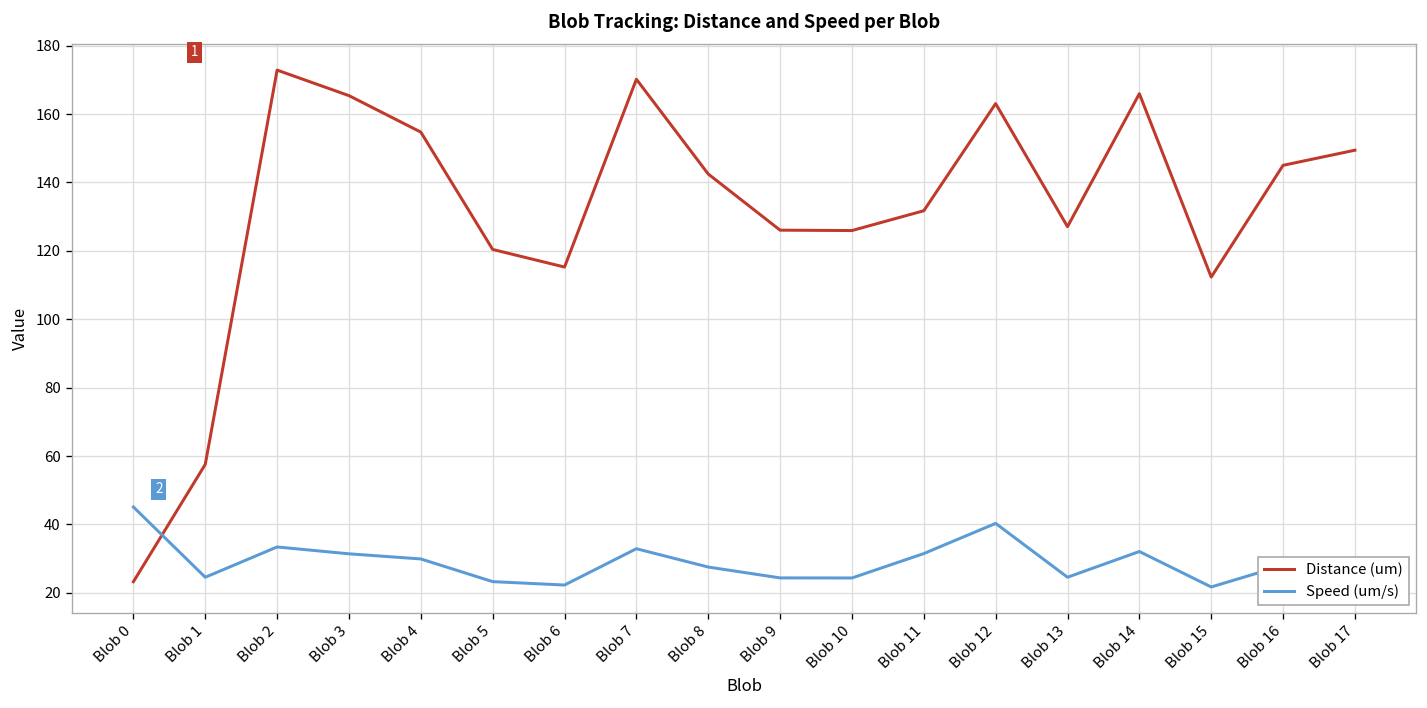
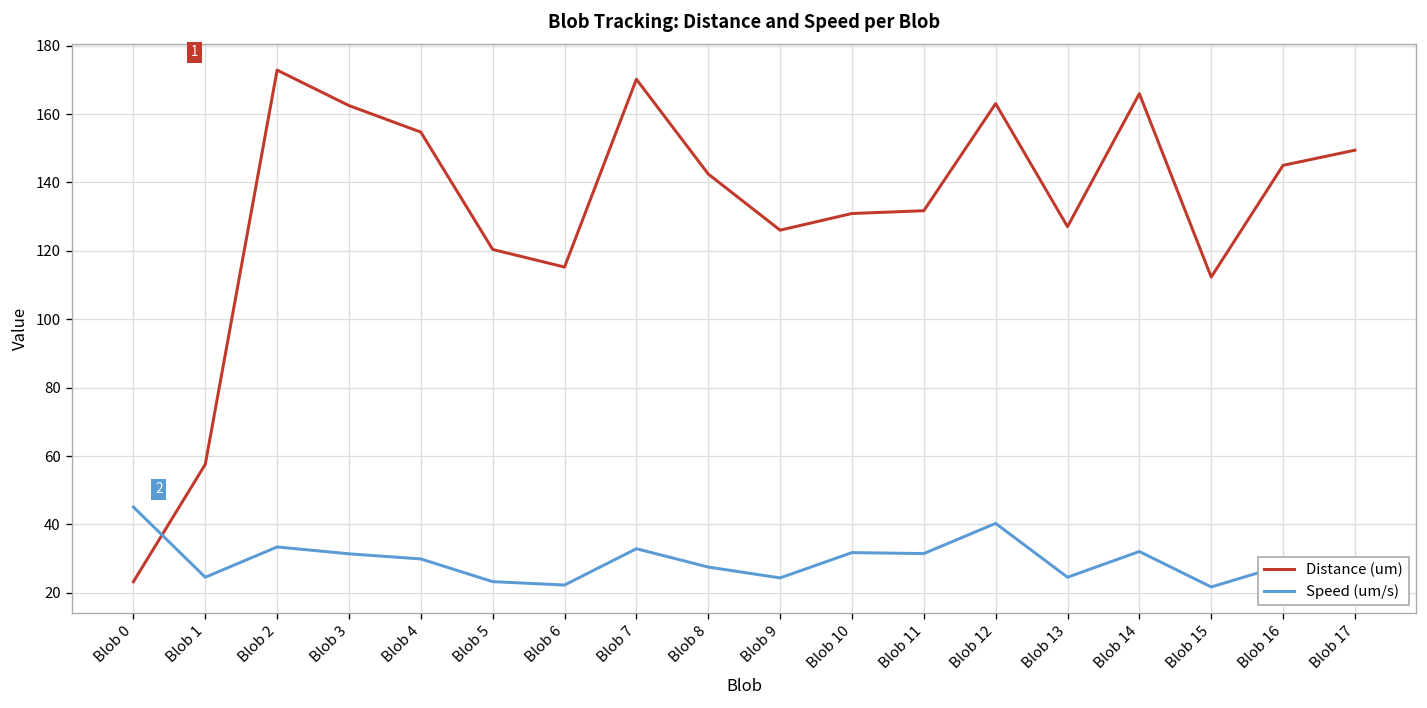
  {
    "Distance (um)": {
      "Blob 0": 23,
      "Blob 1": 58,
      "Blob 2": 173,
-     "Blob 3": 165,
+     "Blob 3": 162,
      "Blob 4": 155,
      "Blob 5": 120,
      "Blob 6": 115,
      "Blob 7": 170,
      "Blob 8": 142,
      "Blob 9": 126,
-     "Blob 10": 126,
+     "Blob 10": 131,
      "Blob 11": 132,
      "Blob 12": 163,
      "Blob 13": 127,
      "Blob 14": 166,
      "Blob 15": 112,
      "Blob 16": 145,
      "Blob 17": 149
    },
    "Speed (um/s)": {
      "Blob 1": 25,
      "Blob 2": 33,
      "Blob 3": 31,
      "Blob 4": 30,
      "Blob 5": 23,
      "Blob 6": 22,
      "Blob 7": 33,
      "Blob 8": 28,
      "Blob 9": 24,
-     "Blob 10": 24,
+     "Blob 10": 32,
      "Blob 11": 31,
      "Blob 12": 40,
      "Blob 13": 25,
      "Blob 14": 32,
      "Blob 15": 22
    }
  }
